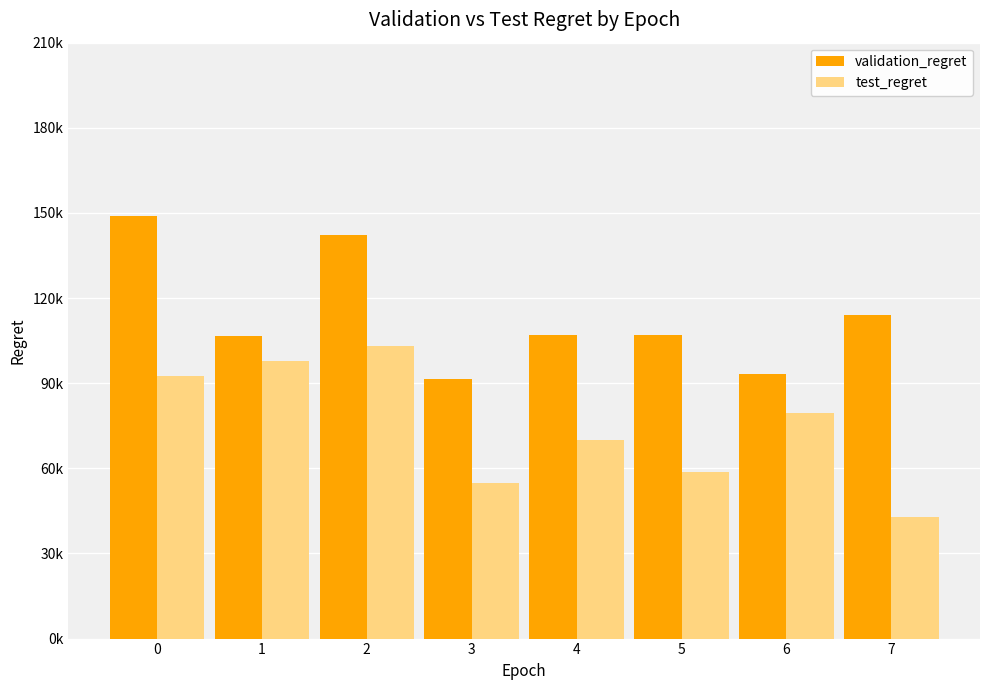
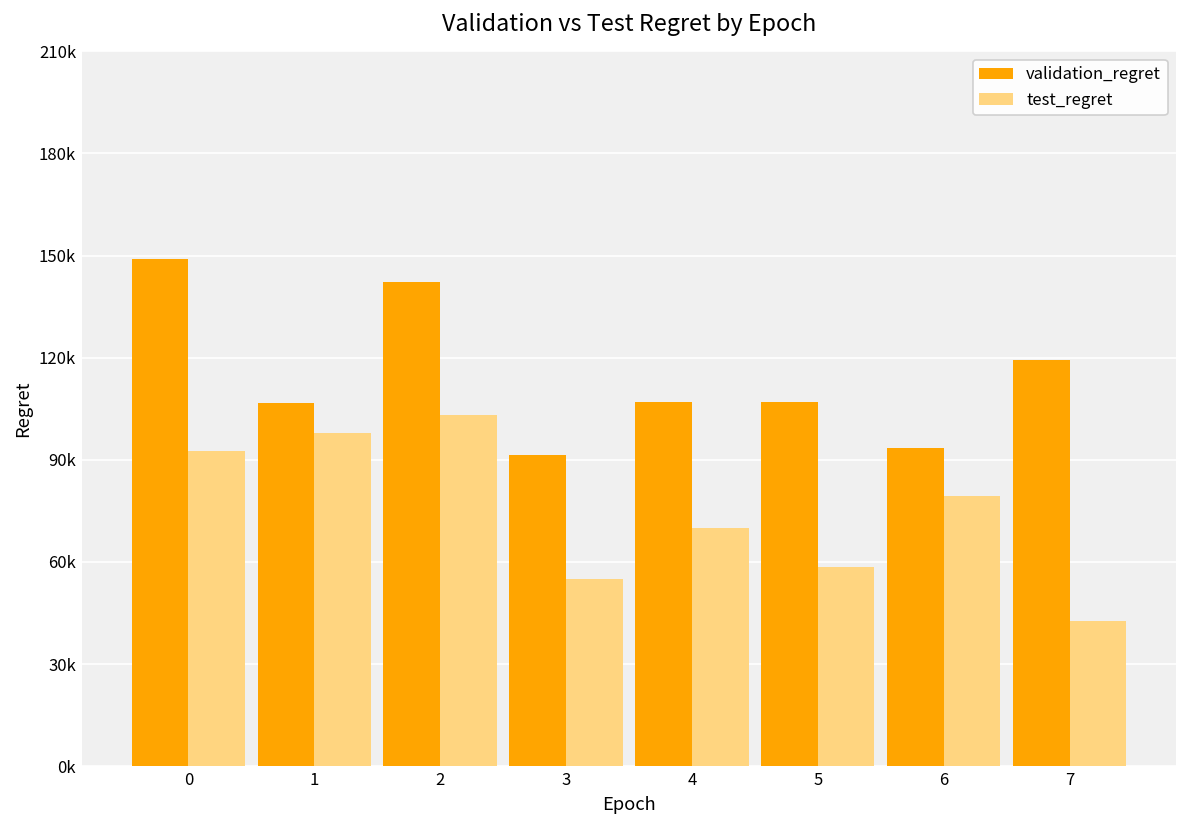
  {
    "validation_regret": {
      "0": 149000,
      "1": 107000,
      "2": 142000,
      "3": 91000,
      "4": 107000,
      "5": 107000,
      "6": 93000,
-     "7": 114000
+     "7": 119000
    },
    "test_regret": {
      "0": 92000,
      "1": 98000,
      "2": 103000,
      "3": 55000,
      "4": 70000,
      "5": 59000,
      "6": 79000,
      "7": 43000
    }
  }
